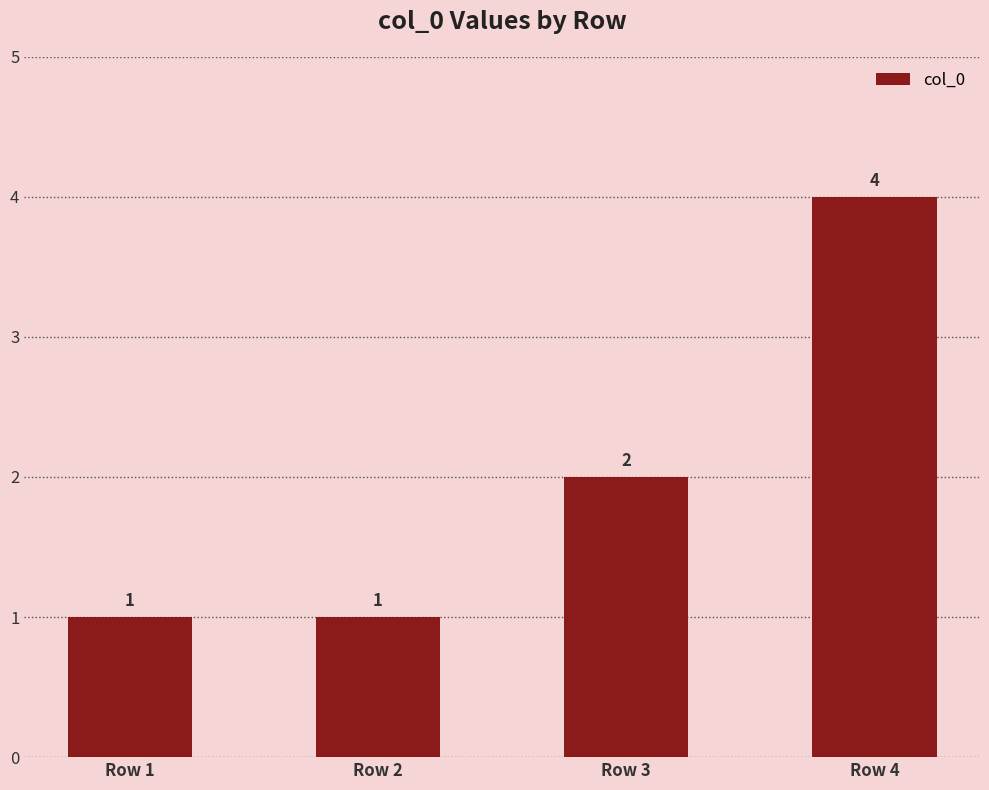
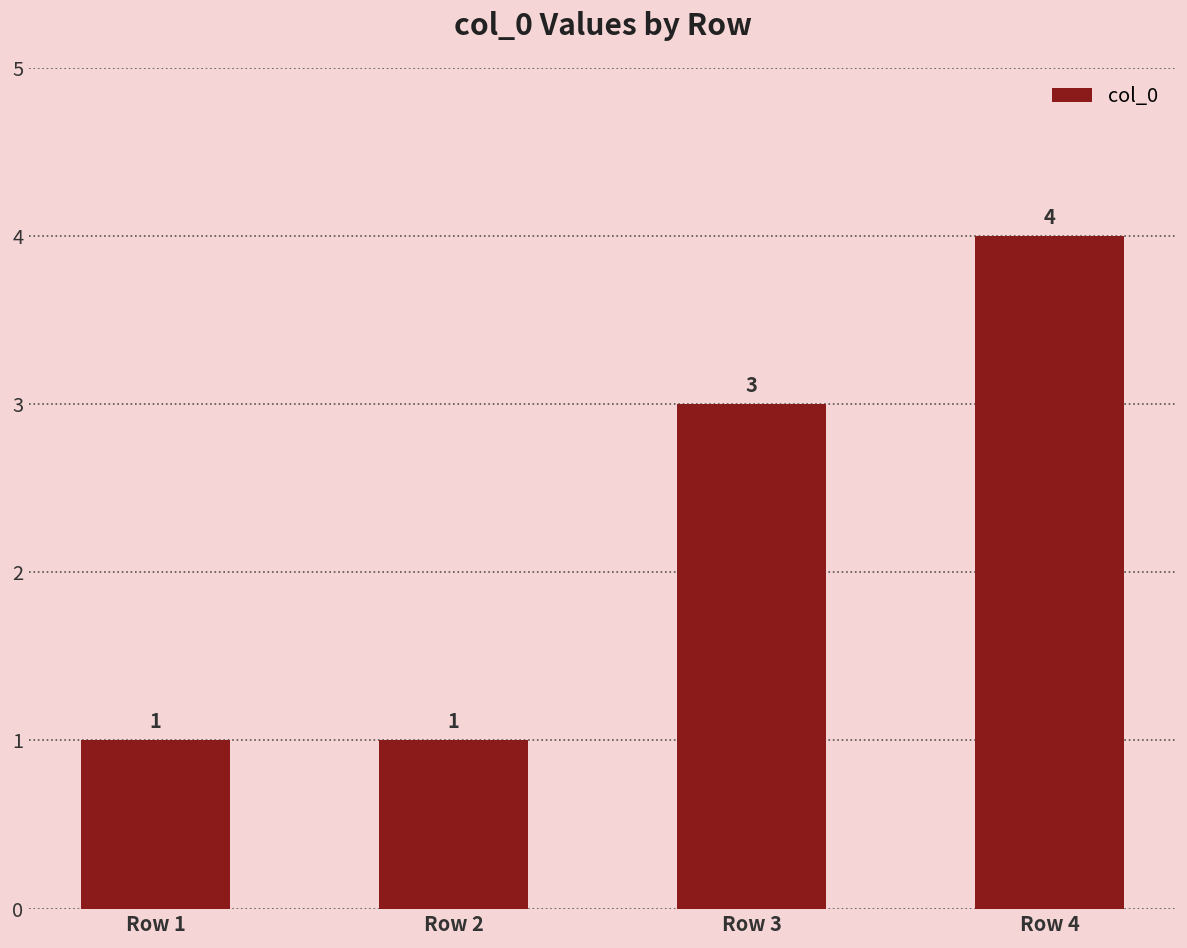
  {
    "Row 1": 1,
    "Row 2": 1,
-   "Row 3": 2,
+   "Row 3": 3,
    "Row 4": 4
  }
